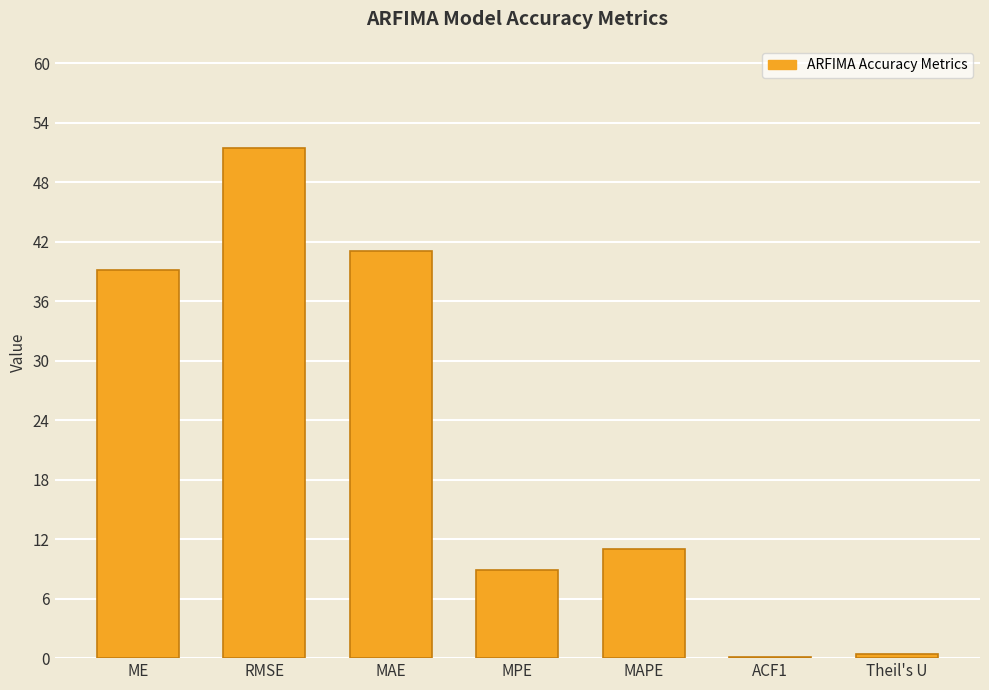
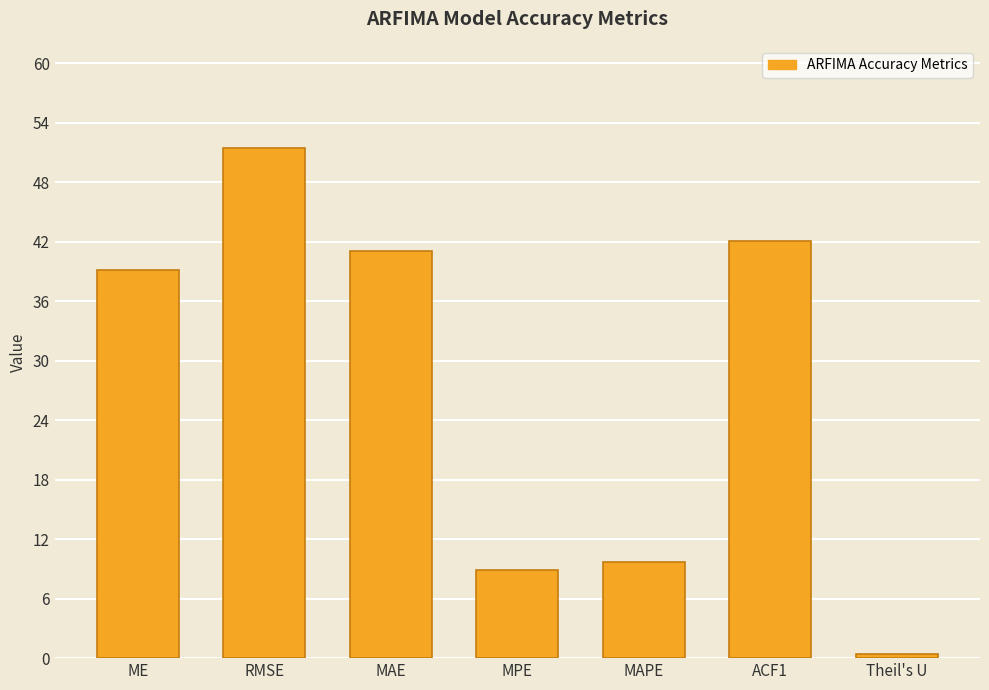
  {
    "ME": 39,
    "RMSE": 51,
    "MAE": 41,
    "MPE": 9,
-   "MAPE": 11,
-   "ACF1": 0,
+   "MAPE": 10,
+   "ACF1": 42,
    "Theil's U": 0
  }
